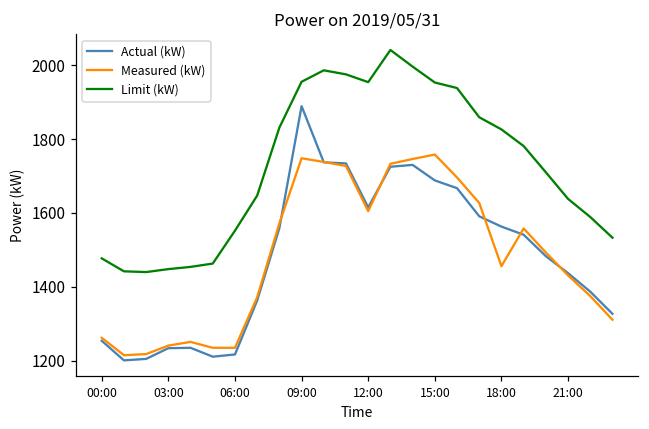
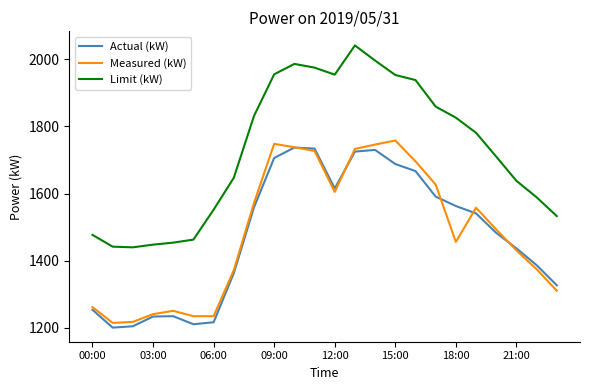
  {
    "Actual (kW)": {
      "00:00": 1250,
      "06:00": 1220,
-     "09:00": 1890,
+     "09:00": 1710,
      "12:00": 1620,
      "15:00": 1690,
      "18:00": 1560
    },
    "Measured (kW)": {
      "00:00": 1260,
      "06:00": 1240,
      "09:00": 1750,
      "12:00": 1610,
      "15:00": 1760,
      "18:00": 1460
    },
    "Limit (kW)": {
      "00:00": 1480,
      "03:00": 1450,
      "06:00": 1550,
      "09:00": 1960,
      "12:00": 1950,
      "15:00": 1950,
      "18:00": 1830,
      "21:00": 1640
    }
  }
